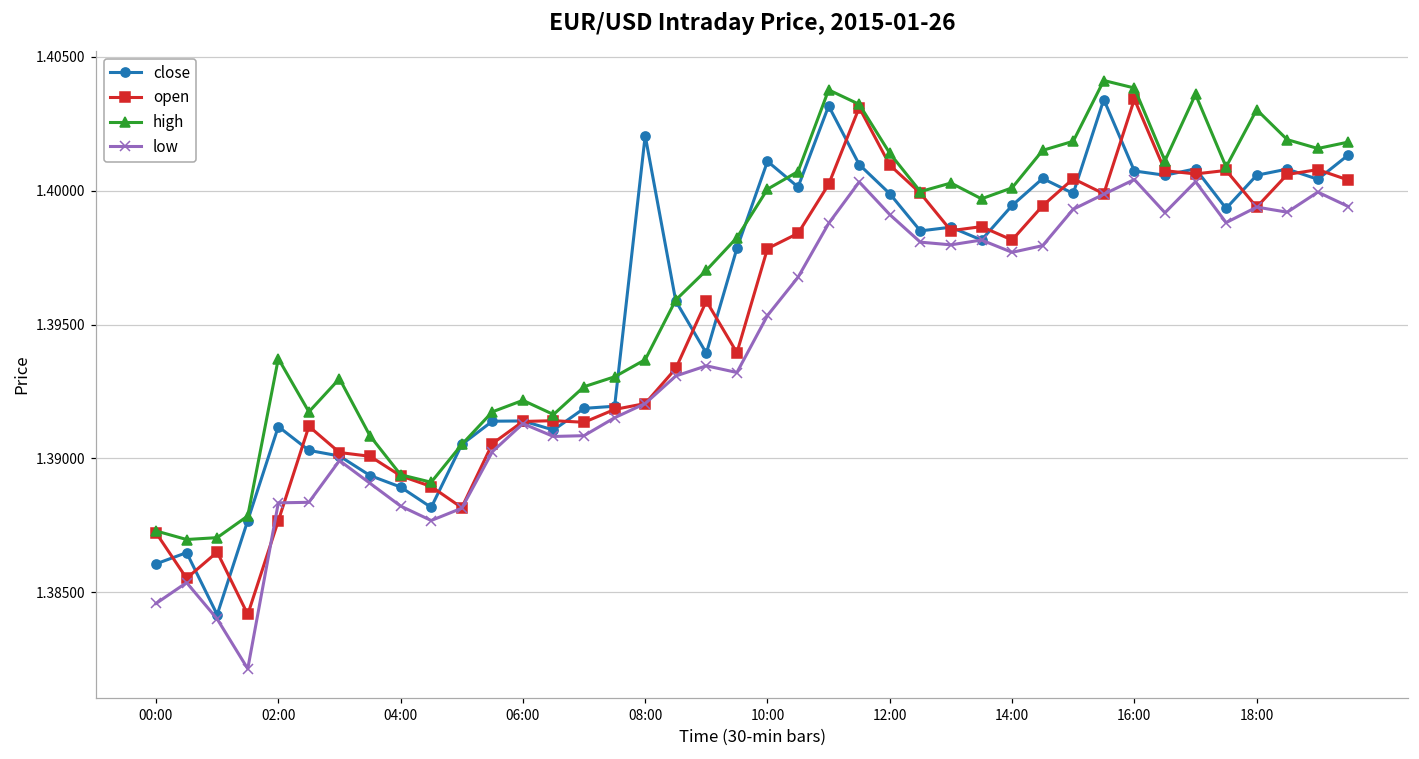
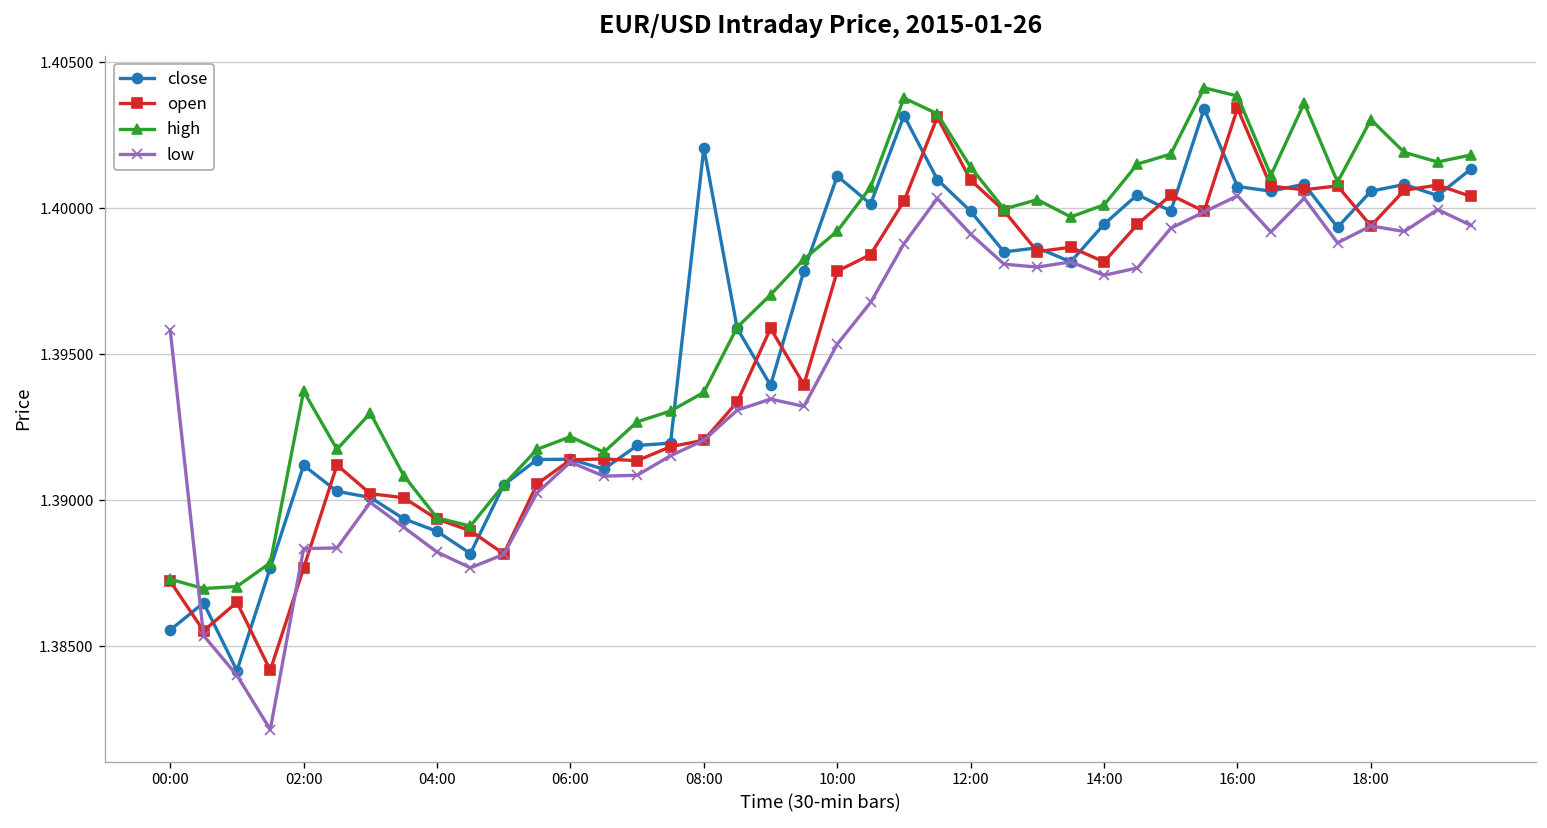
  {
    "close": {
-     "00:00": 1.3861,
+     "00:00": 1.3856,
      "02:00": 1.3912,
      "04:00": 1.3889,
      "08:00": 1.4021,
      "10:00": 1.4011,
      "12:00": 1.3999,
      "14:00": 1.3995,
      "16:00": 1.4007,
      "18:00": 1.4006
    },
    "open": {
      "02:00": 1.3877,
      "10:00": 1.3978,
      "12:00": 1.4010,
      "14:00": 1.3982,
      "16:00": 1.4034
    },
    "high": {
      "02:00": 1.3937,
      "06:00": 1.3922,
      "08:00": 1.3937,
-     "10:00": 1.4001,
+     "10:00": 1.3992,
      "12:00": 1.4014,
      "14:00": 1.4001,
      "16:00": 1.4038,
      "18:00": 1.4030
    },
    "low": {
-     "00:00": 1.3846,
+     "00:00": 1.3958,
      "02:00": 1.3883,
      "04:00": 1.3882,
      "10:00": 1.3953,
      "12:00": 1.3991,
      "14:00": 1.3977,
      "16:00": 1.4004
    }
  }
